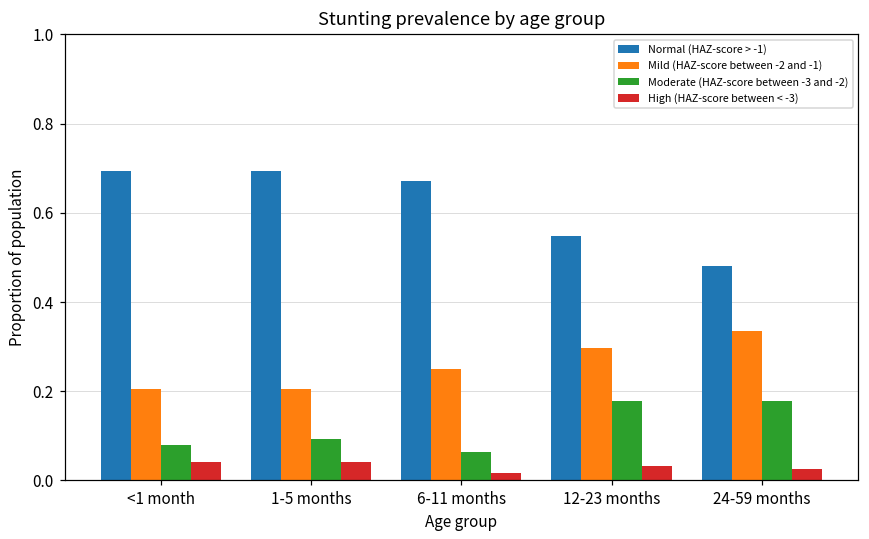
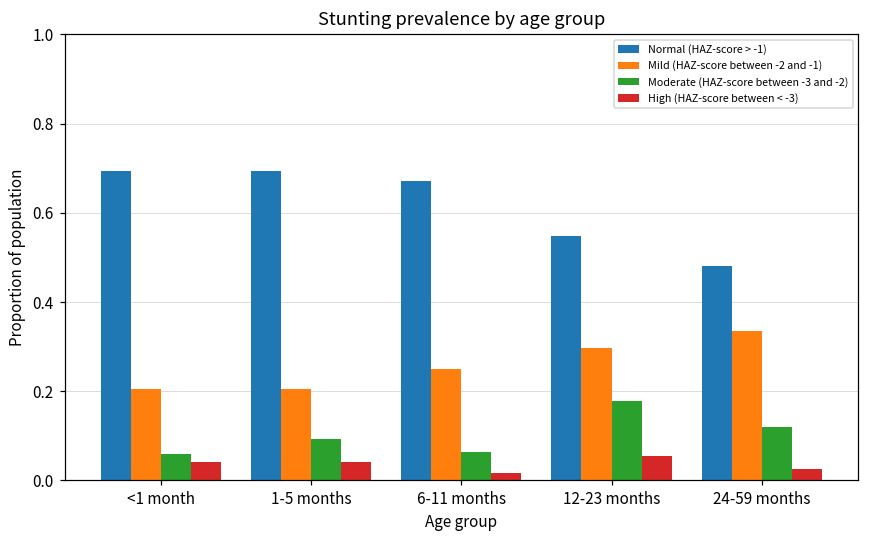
  {
    "Normal (HAZ-score > -1)": {
      "<1 month": 0.69,
      "1-5 months": 0.69,
      "6-11 months": 0.67,
      "12-23 months": 0.55,
      "24-59 months": 0.48
    },
    "Mild (HAZ-score between -2 and -1)": {
      "<1 month": 0.21,
      "1-5 months": 0.21,
      "6-11 months": 0.25,
      "12-23 months": 0.30,
      "24-59 months": 0.33
    },
    "Moderate (HAZ-score between -3 and -2)": {
-     "<1 month": 0.08,
+     "<1 month": 0.06,
      "1-5 months": 0.09,
      "6-11 months": 0.06,
      "12-23 months": 0.18,
-     "24-59 months": 0.18
+     "24-59 months": 0.12
    },
    "High (HAZ-score between < -3)": {
      "<1 month": 0.04,
      "1-5 months": 0.04,
      "6-11 months": 0.02,
-     "12-23 months": 0.03,
+     "12-23 months": 0.06,
      "24-59 months": 0.03
    }
  }
